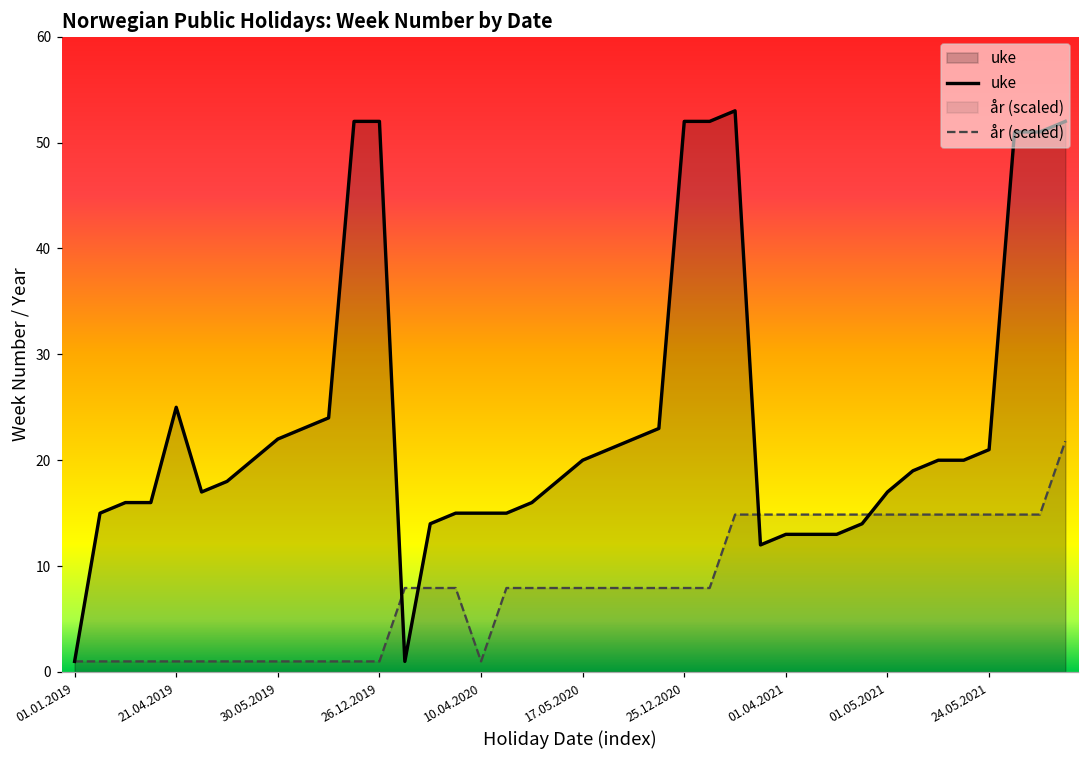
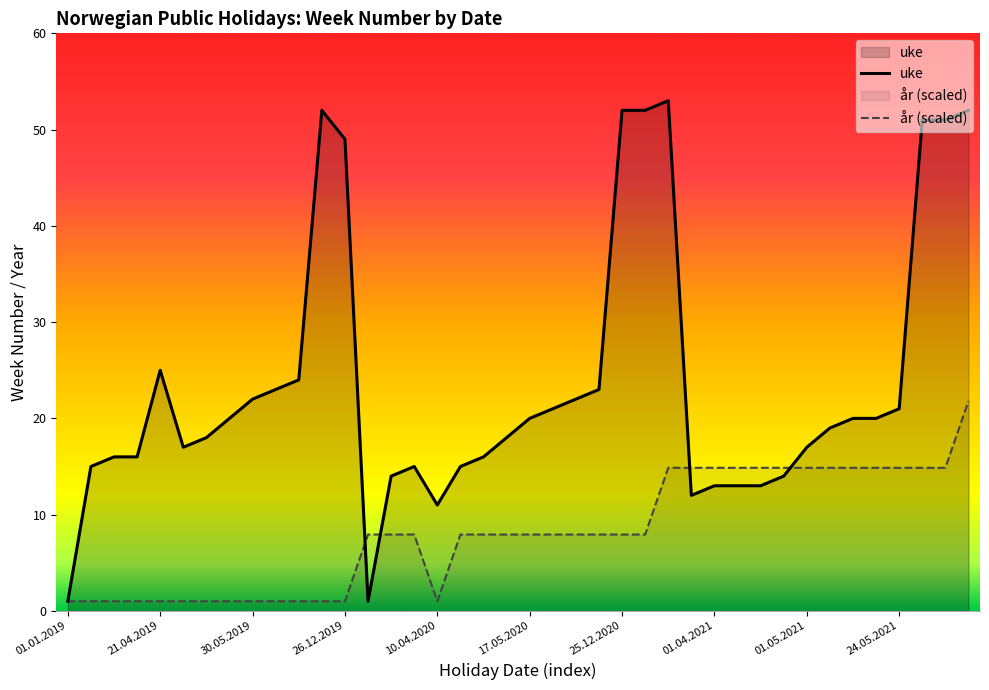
  {
    "uke": {
      "21.04.2019": 25,
      "30.05.2019": 22,
-     "26.12.2019": 52,
-     "10.04.2020": 15,
+     "26.12.2019": 49,
+     "10.04.2020": 11,
      "17.05.2020": 20,
      "25.12.2020": 52,
      "01.04.2021": 13,
      "01.05.2021": 17,
      "24.05.2021": 21
    },
    "år (scaled)": {
      "21.04.2019": 1,
      "30.05.2019": 1,
      "26.12.2019": 1,
      "10.04.2020": 1,
      "17.05.2020": 8,
      "25.12.2020": 8,
      "01.04.2021": 15,
      "01.05.2021": 15,
      "24.05.2021": 15
    }
  }
